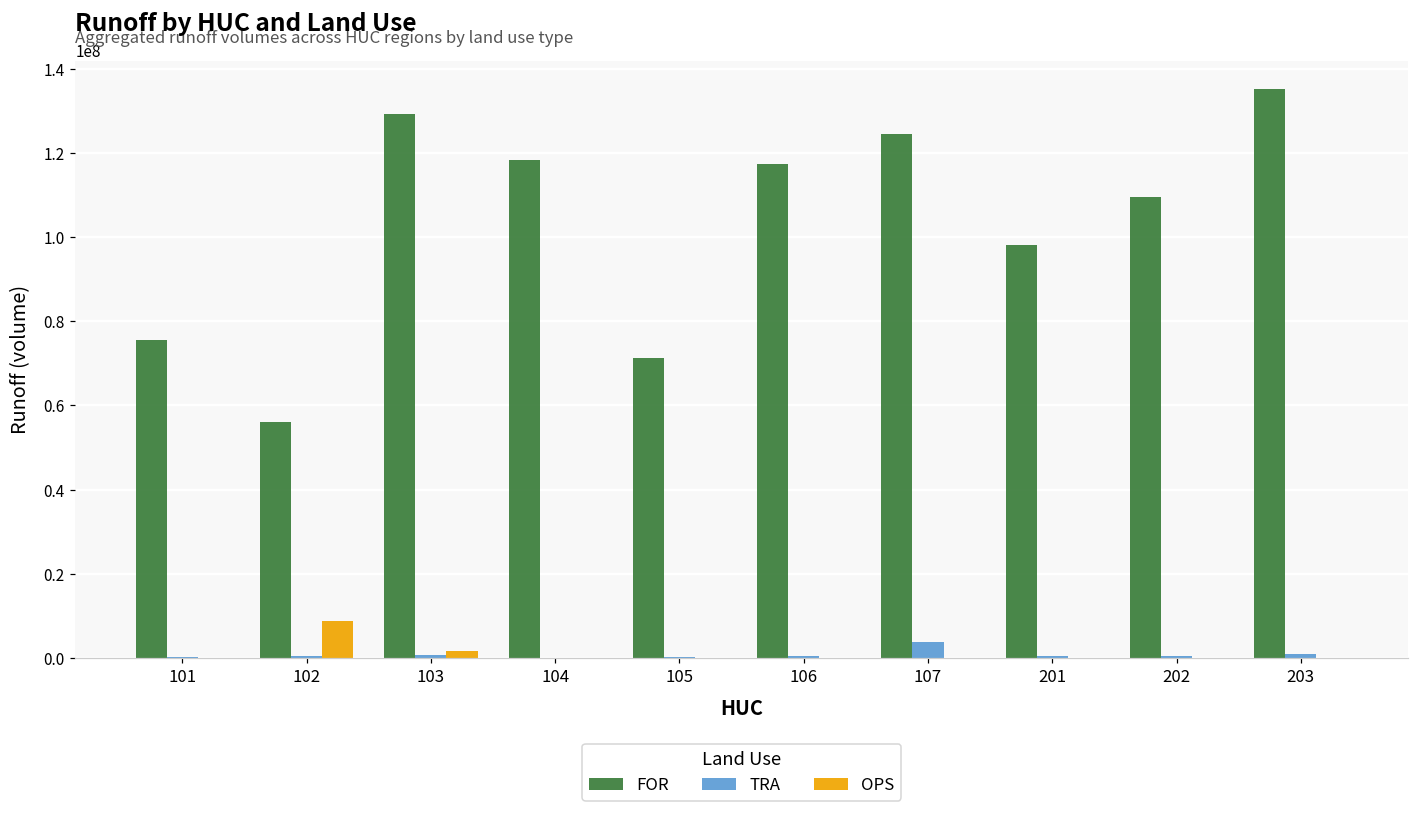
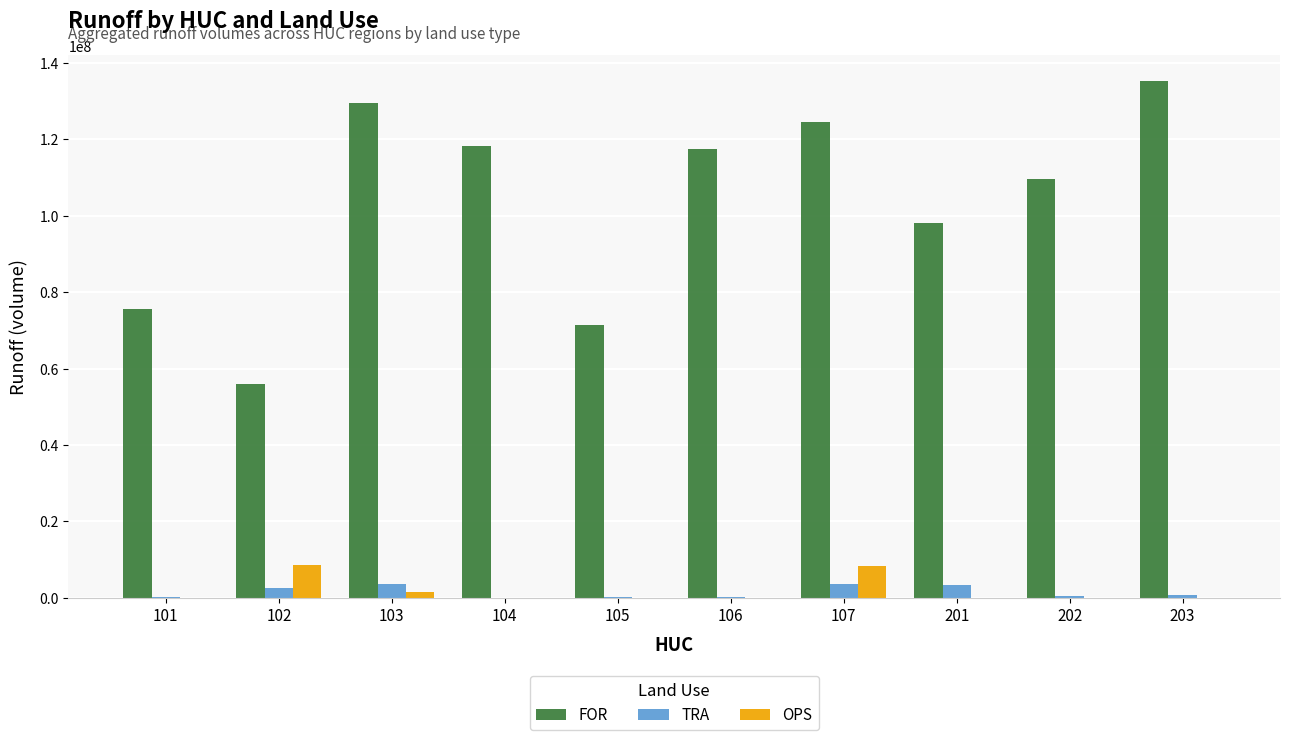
  {
    "FOR": {
      "101": 76000000,
      "102": 56000000,
      "103": 129000000,
      "104": 118000000,
      "105": 71000000,
      "106": 117000000,
      "107": 125000000,
      "201": 98000000,
      "202": 110000000,
      "203": 135000000
    },
    "TRA": {
-     "102": 0,
-     "103": 1000000,
+     "102": 3000000,
+     "103": 4000000,
      "107": 4000000,
-     "201": 1000000,
+     "201": 3000000,
      "203": 1000000
    },
    "OPS": {
      "101": 0,
      "102": 9000000,
      "103": 2000000,
      "104": 0,
      "105": 0,
      "106": 0,
-     "107": 0,
+     "107": 8000000,
      "201": 0,
      "202": 0,
      "203": 0
    }
  }
